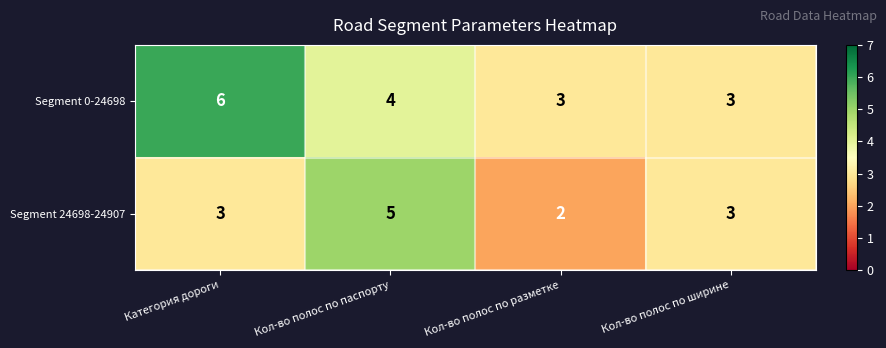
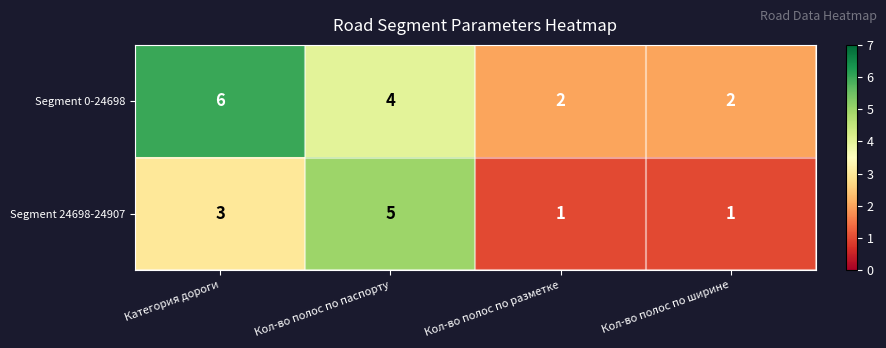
  {
    "Segment 0-24698": {
      "Категория дороги": 6,
      "Кол-во полос по паспорту": 4,
-     "Кол-во полос по разметке": 3,
-     "Кол-во полос по ширине": 3
+     "Кол-во полос по разметке": 2,
+     "Кол-во полос по ширине": 2
    },
    "Segment 24698-24907": {
      "Категория дороги": 3,
      "Кол-во полос по паспорту": 5,
-     "Кол-во полос по разметке": 2,
-     "Кол-во полос по ширине": 3
+     "Кол-во полос по разметке": 1,
+     "Кол-во полос по ширине": 1
    }
  }
